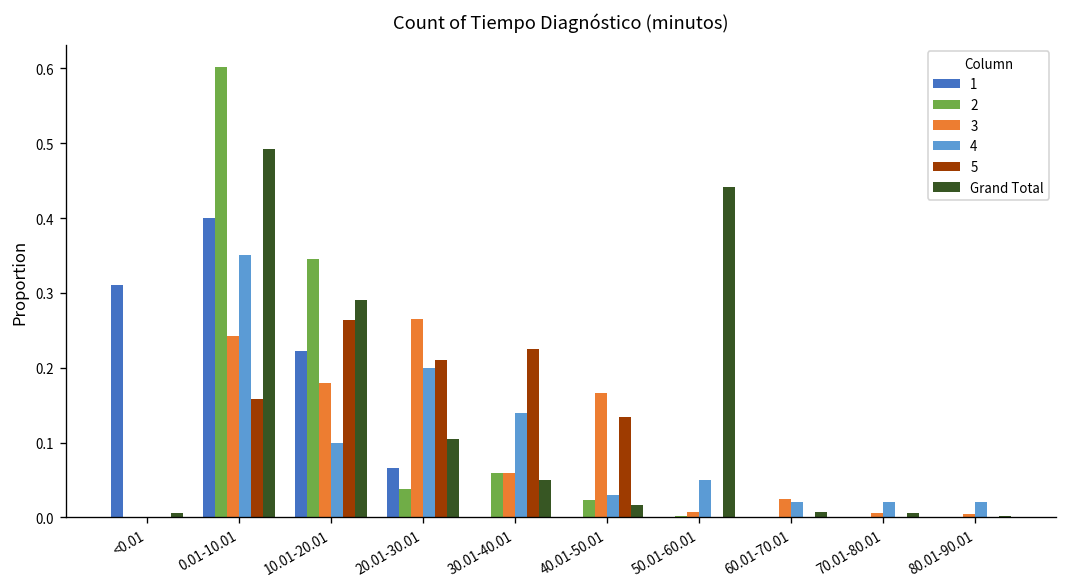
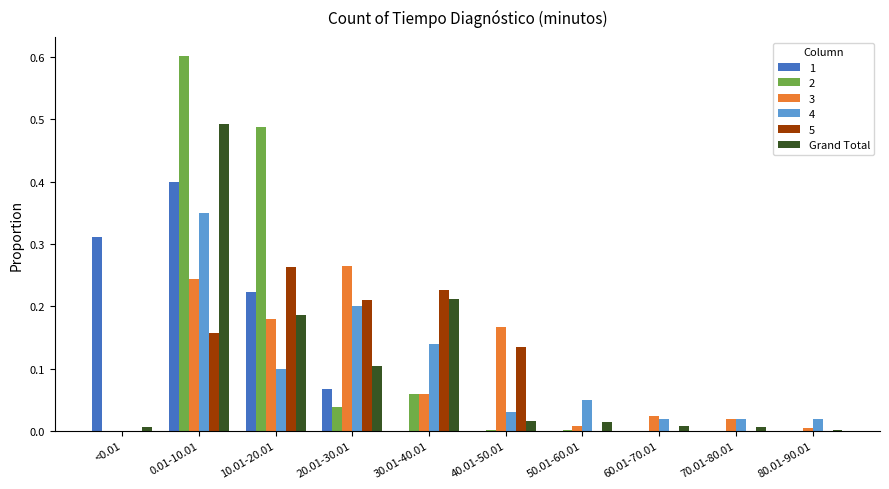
  {
    "2": {
      "<0.01": 0.00,
      "0.01-10.01": 0.60,
-     "10.01-20.01": 0.35,
+     "10.01-20.01": 0.49,
      "20.01-30.01": 0.04,
      "30.01-40.01": 0.06,
-     "40.01-50.01": 0.02,
+     "40.01-50.01": 0.00,
      "70.01-80.01": 0.00,
      "80.01-90.01": 0.00
    },
    "3": {
      "<0.01": 0.00,
      "0.01-10.01": 0.24,
      "10.01-20.01": 0.18,
      "20.01-30.01": 0.26,
      "30.01-40.01": 0.06,
      "40.01-50.01": 0.17,
      "50.01-60.01": 0.01,
      "60.01-70.01": 0.02,
-     "70.01-80.01": 0.01,
+     "70.01-80.01": 0.02,
      "80.01-90.01": 0.00
    },
    "5": {
      "<0.01": 0.00,
      "0.01-10.01": 0.16,
      "10.01-20.01": 0.26,
      "20.01-30.01": 0.21,
      "30.01-40.01": 0.23,
      "40.01-50.01": 0.13,
      "50.01-60.01": 0.00,
      "60.01-70.01": 0.00,
      "70.01-80.01": 0.00,
      "80.01-90.01": 0.00
    },
    "Grand Total": {
      "<0.01": 0.01,
      "0.01-10.01": 0.49,
-     "10.01-20.01": 0.29,
+     "10.01-20.01": 0.19,
      "20.01-30.01": 0.10,
-     "30.01-40.01": 0.05,
+     "30.01-40.01": 0.21,
      "40.01-50.01": 0.02,
-     "50.01-60.01": 0.44,
+     "50.01-60.01": 0.01,
      "60.01-70.01": 0.01,
      "70.01-80.01": 0.01
    }
  }
